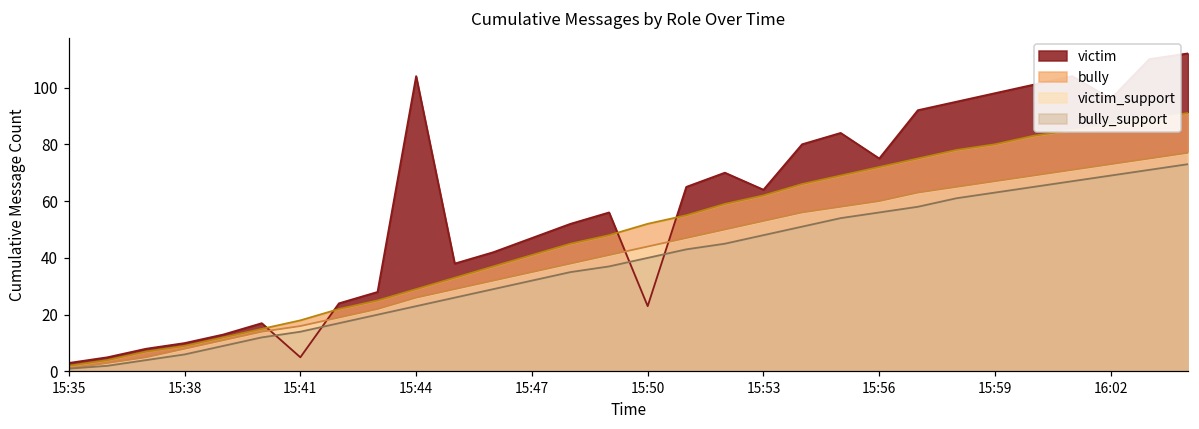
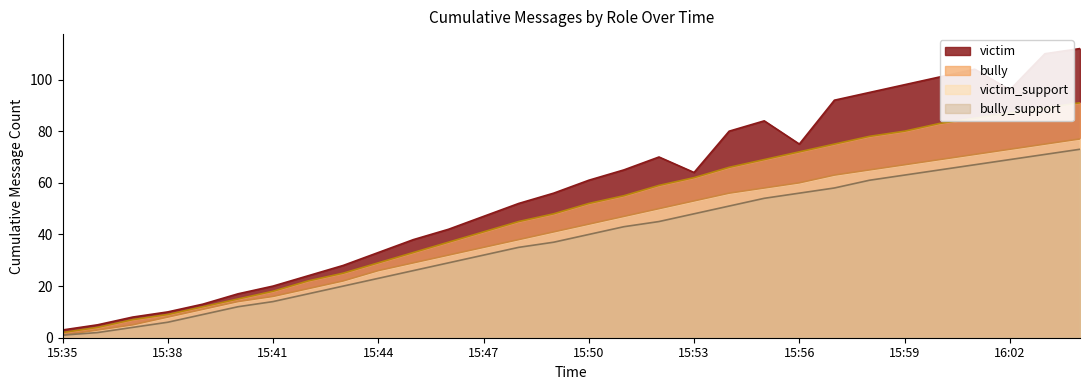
  {
    "victim": {
      "15:35": 3,
      "15:38": 10,
-     "15:41": 5,
-     "15:44": 104,
+     "15:41": 20,
+     "15:44": 33,
      "15:47": 47,
-     "15:50": 23,
+     "15:50": 61,
      "15:53": 64,
      "15:56": 75,
      "15:59": 98
    }
  }
